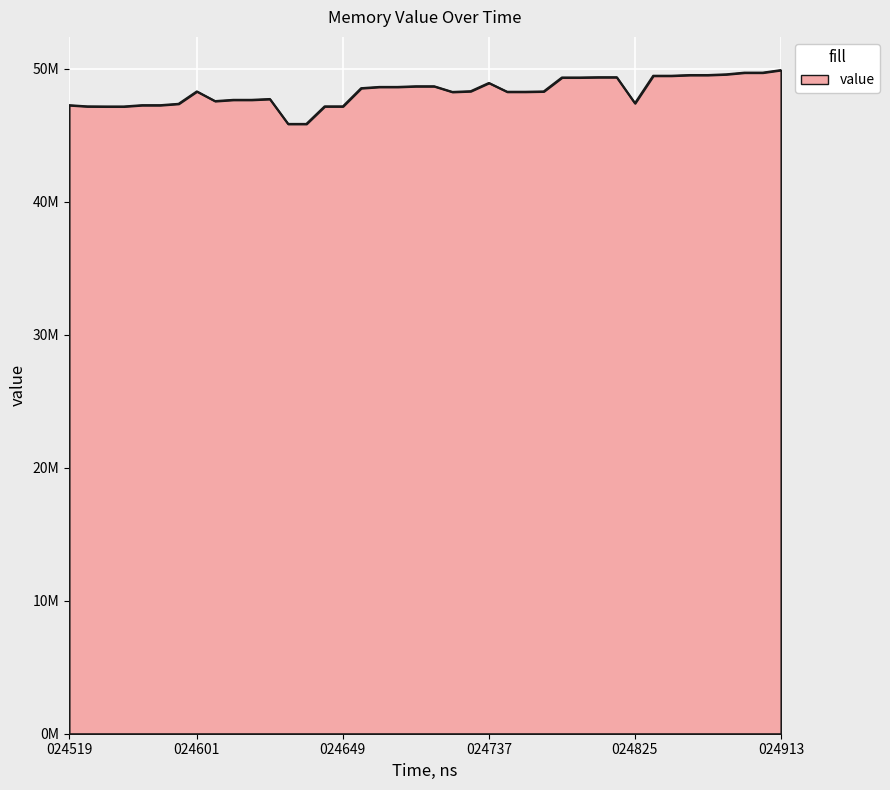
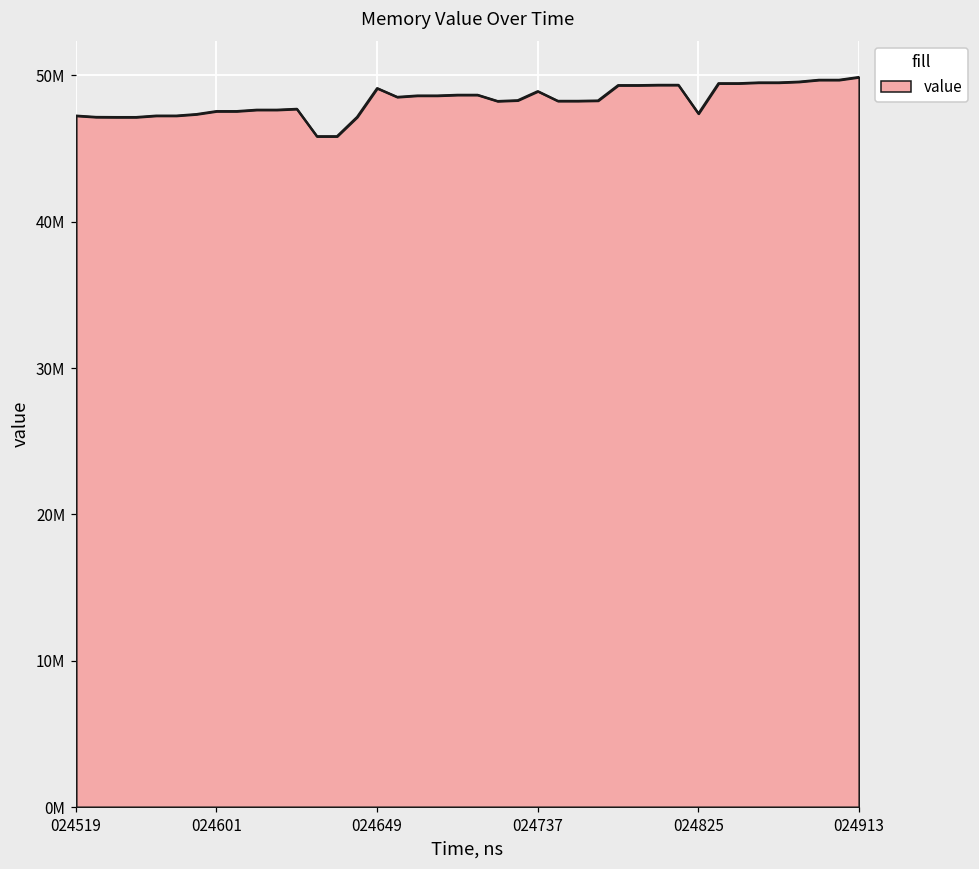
  {
    "024519": 47200000,
-   "024601": 48300000,
-   "024649": 47200000,
+   "024601": 47600000,
+   "024649": 49100000,
    "024737": 48900000,
    "024825": 47400000,
    "024913": 49900000
  }
